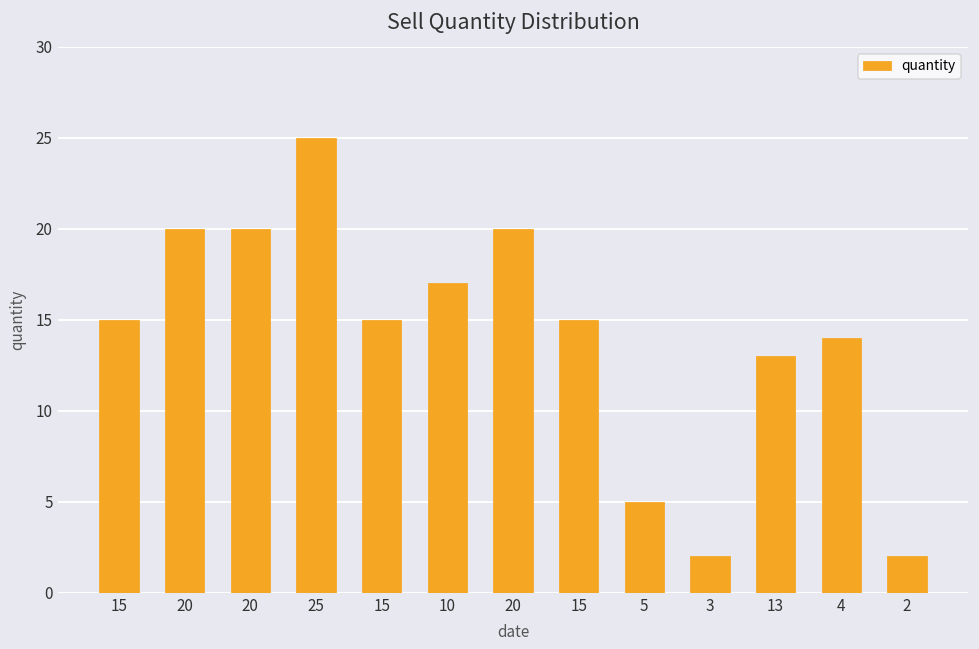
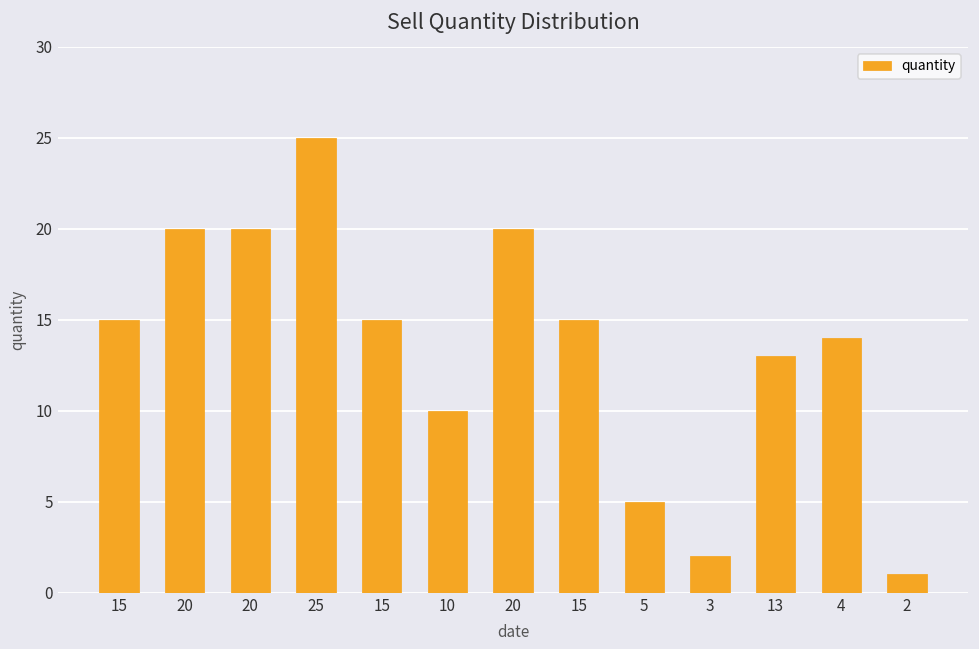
  {
    "25": 25,
-   "10": 17,
+   "10": 10,
    "5": 5,
    "3": 2,
    "13": 13,
    "4": 14,
-   "2": 2
+   "2": 1
  }
